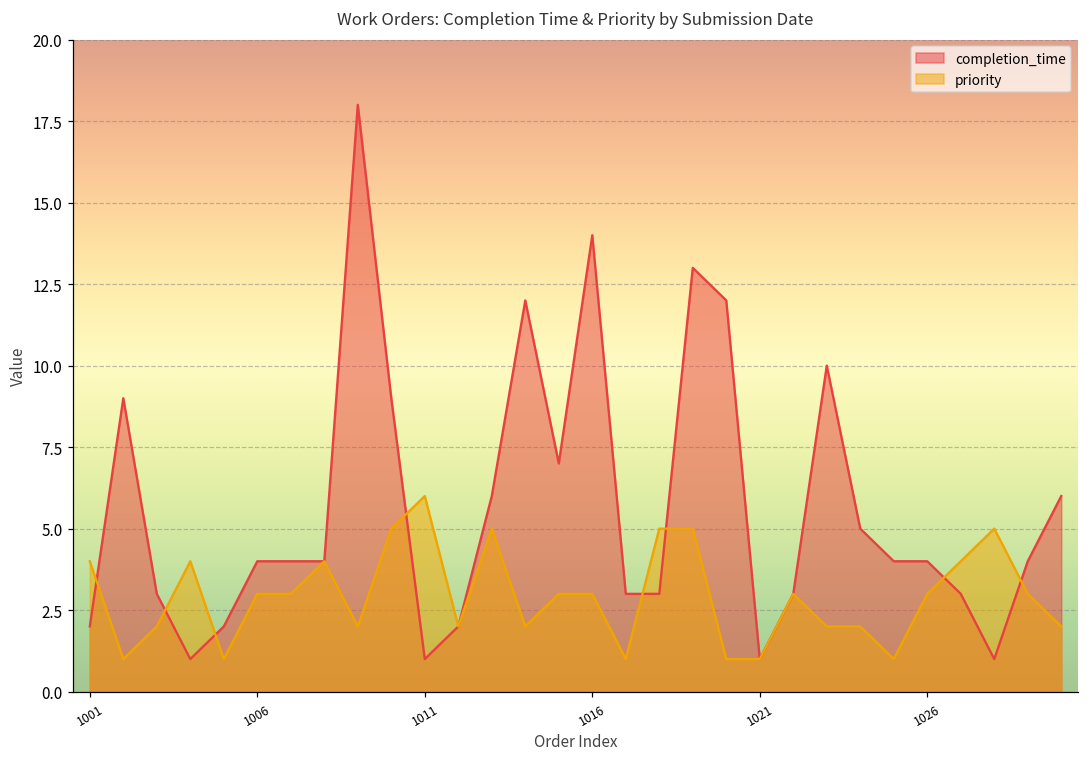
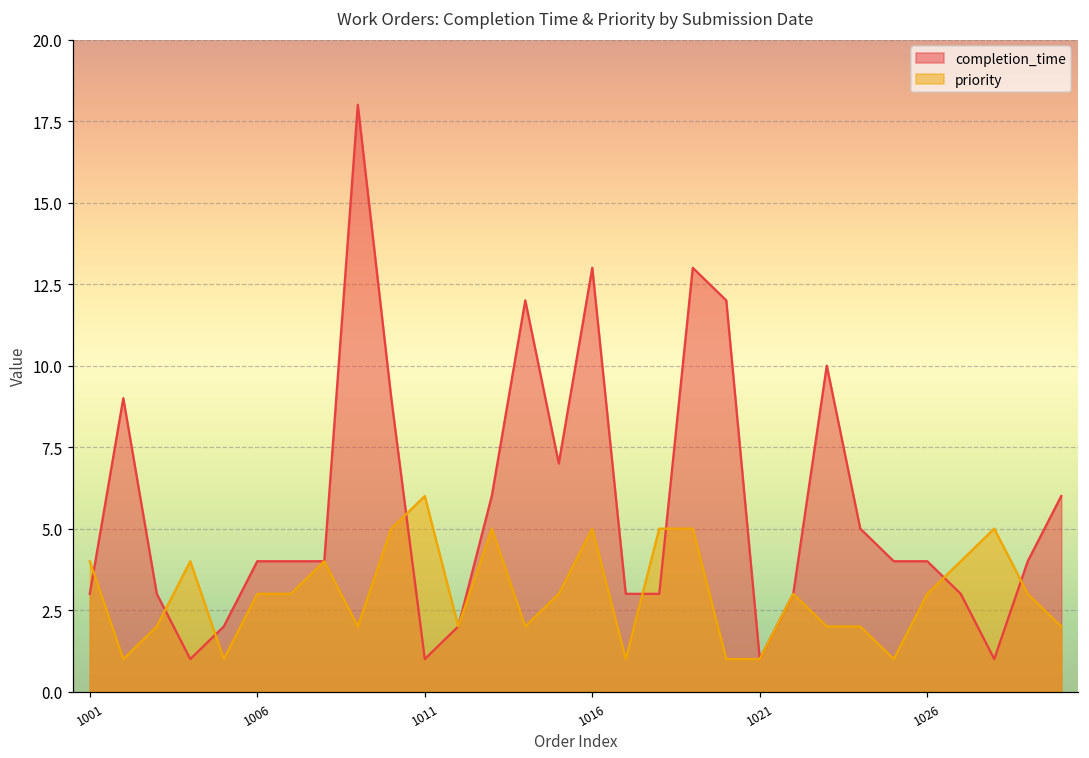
  {
    "completion_time": {
-     "1001": 2,
+     "1001": 3,
      "1006": 4,
      "1011": 1,
-     "1016": 14,
+     "1016": 13,
      "1026": 4
    },
    "priority": {
      "1001": 4,
      "1006": 3,
      "1011": 6,
-     "1016": 3,
+     "1016": 5,
      "1026": 3
    }
  }
